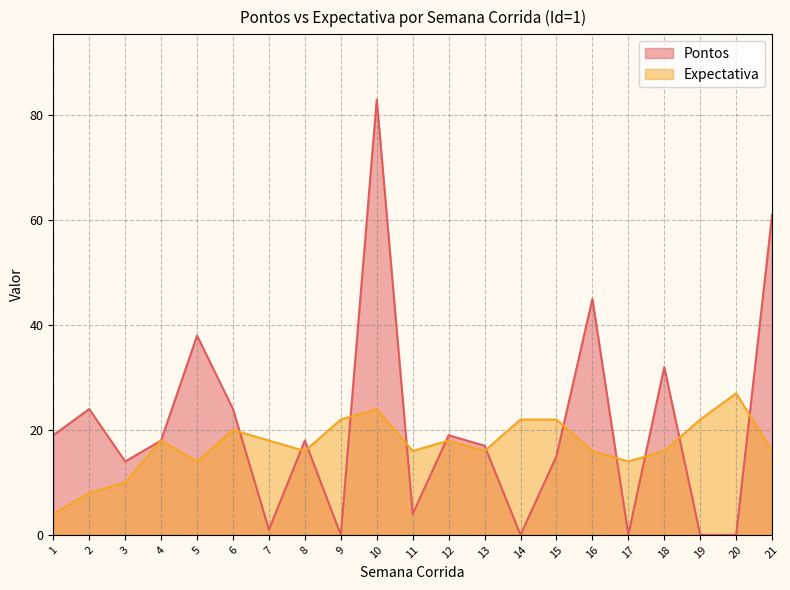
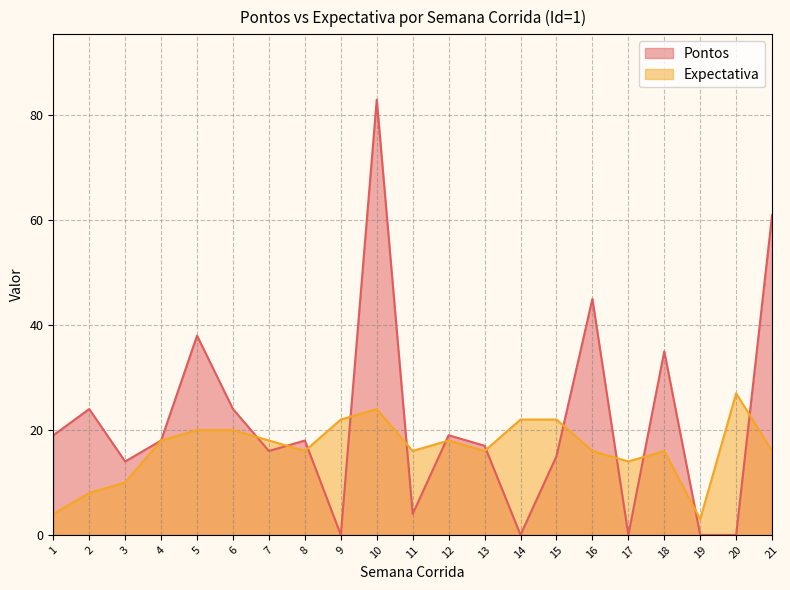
  {
    "Pontos": {
      "1": 19,
      "2": 24,
      "3": 14,
      "5": 38,
      "6": 24,
-     "7": 1,
+     "7": 16,
      "8": 18,
      "9": 0,
      "10": 83,
      "11": 4,
      "12": 19,
      "13": 17,
      "14": 0,
      "15": 15,
      "16": 45,
      "17": 0,
-     "18": 32,
+     "18": 35,
      "19": 0,
      "20": 0,
      "21": 61
    },
    "Expectativa": {
      "1": 4,
      "2": 8,
      "3": 10,
-     "5": 14,
+     "5": 20,
      "6": 20,
      "7": 18,
      "8": 16,
      "9": 22,
      "10": 24,
      "11": 16,
      "12": 18,
      "13": 16,
      "14": 22,
      "15": 22,
      "16": 16,
      "17": 14,
      "18": 16,
-     "19": 22,
+     "19": 3,
      "20": 27,
      "21": 16
    }
  }
